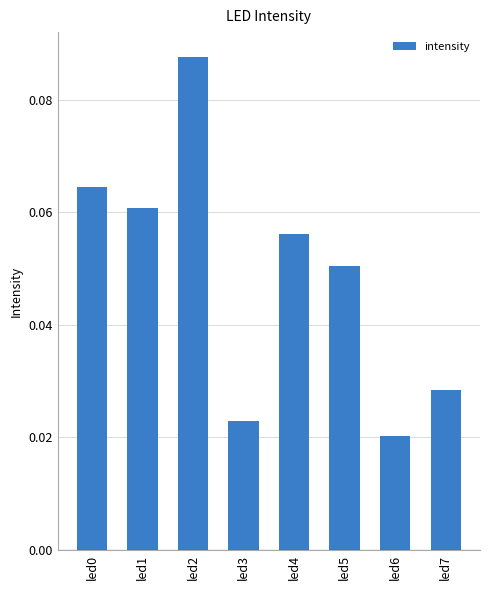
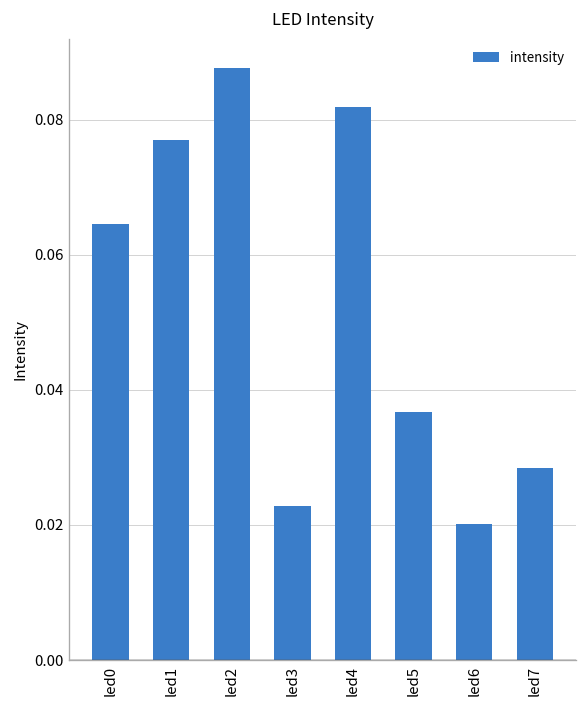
  {
    "led0": 0.065,
-   "led1": 0.061,
+   "led1": 0.077,
    "led2": 0.088,
    "led3": 0.023,
-   "led4": 0.056,
-   "led5": 0.051,
+   "led4": 0.082,
+   "led5": 0.037,
    "led6": 0.020,
    "led7": 0.028
  }
